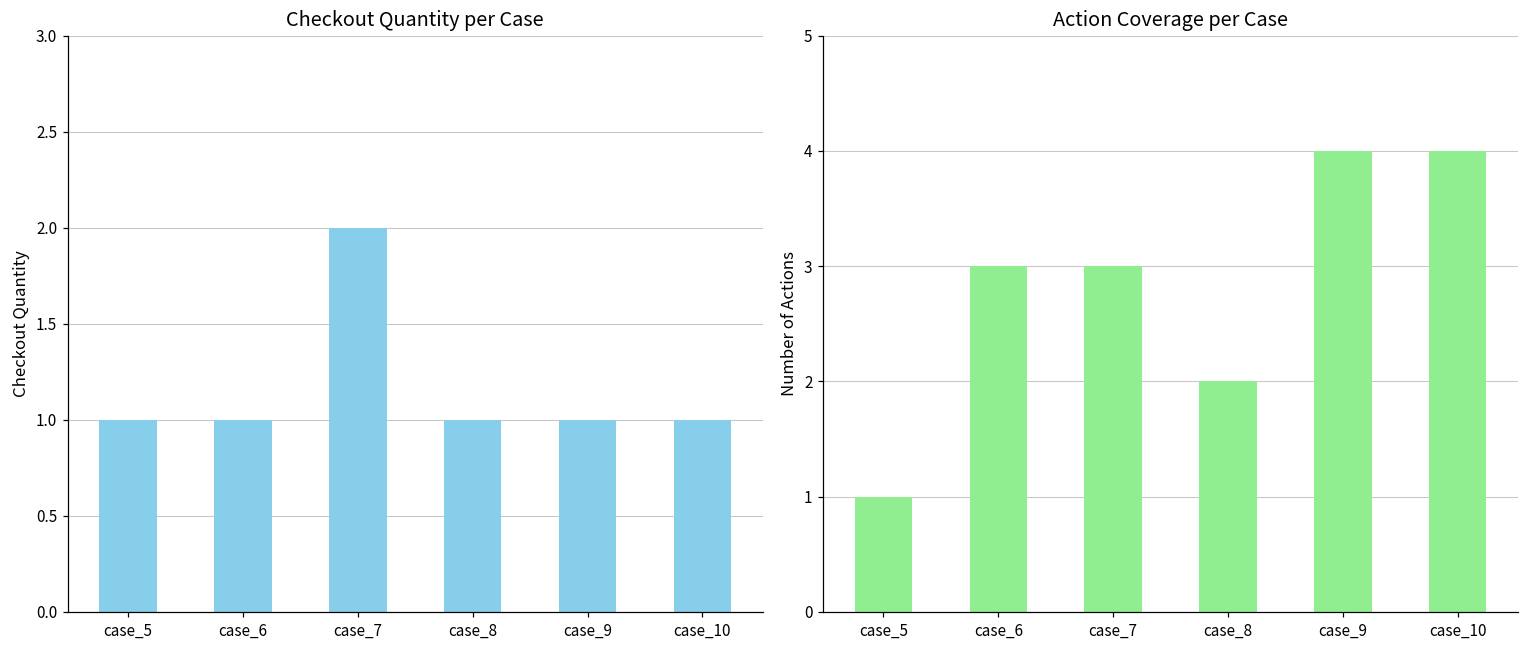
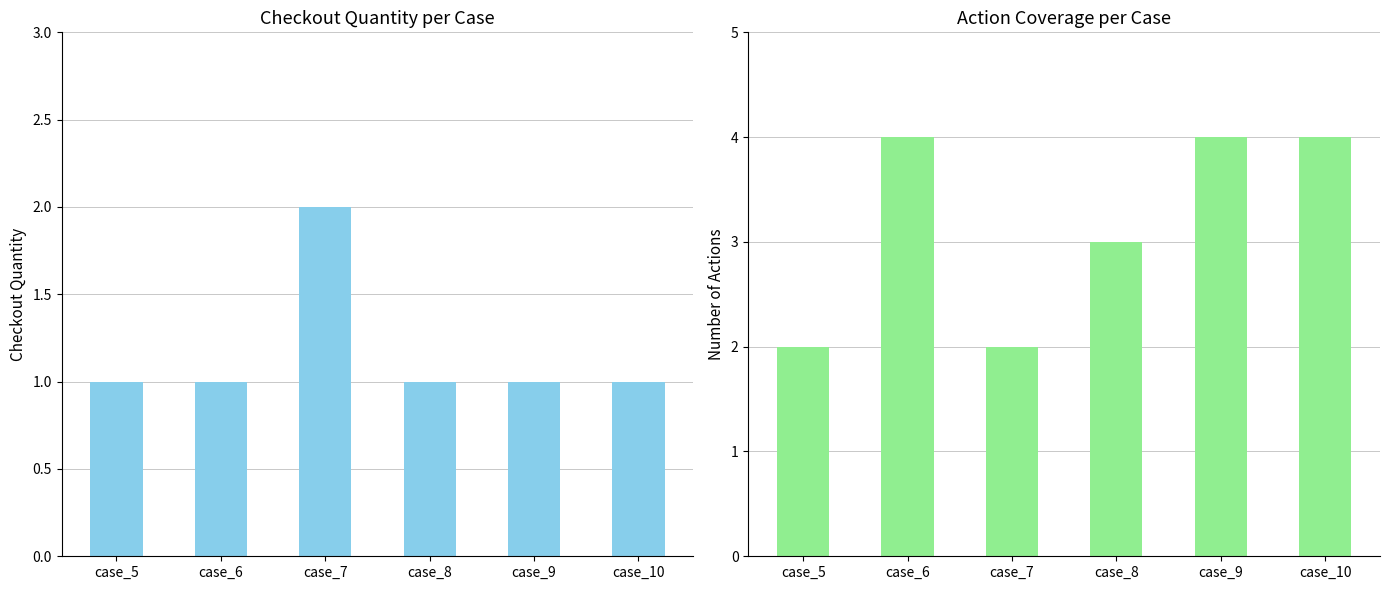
  {
    "Checkout Quantity per Case": {
      "case_5": 1.00,
      "case_6": 1.00,
      "case_7": 2.00,
      "case_8": 1.00,
      "case_9": 1.00,
      "case_10": 1.00
    },
    "Action Coverage per Case": {
-     "case_5": 1,
-     "case_6": 3,
-     "case_7": 3,
-     "case_8": 2,
+     "case_5": 2,
+     "case_6": 4,
+     "case_7": 2,
+     "case_8": 3,
      "case_9": 4,
      "case_10": 4
    }
  }
